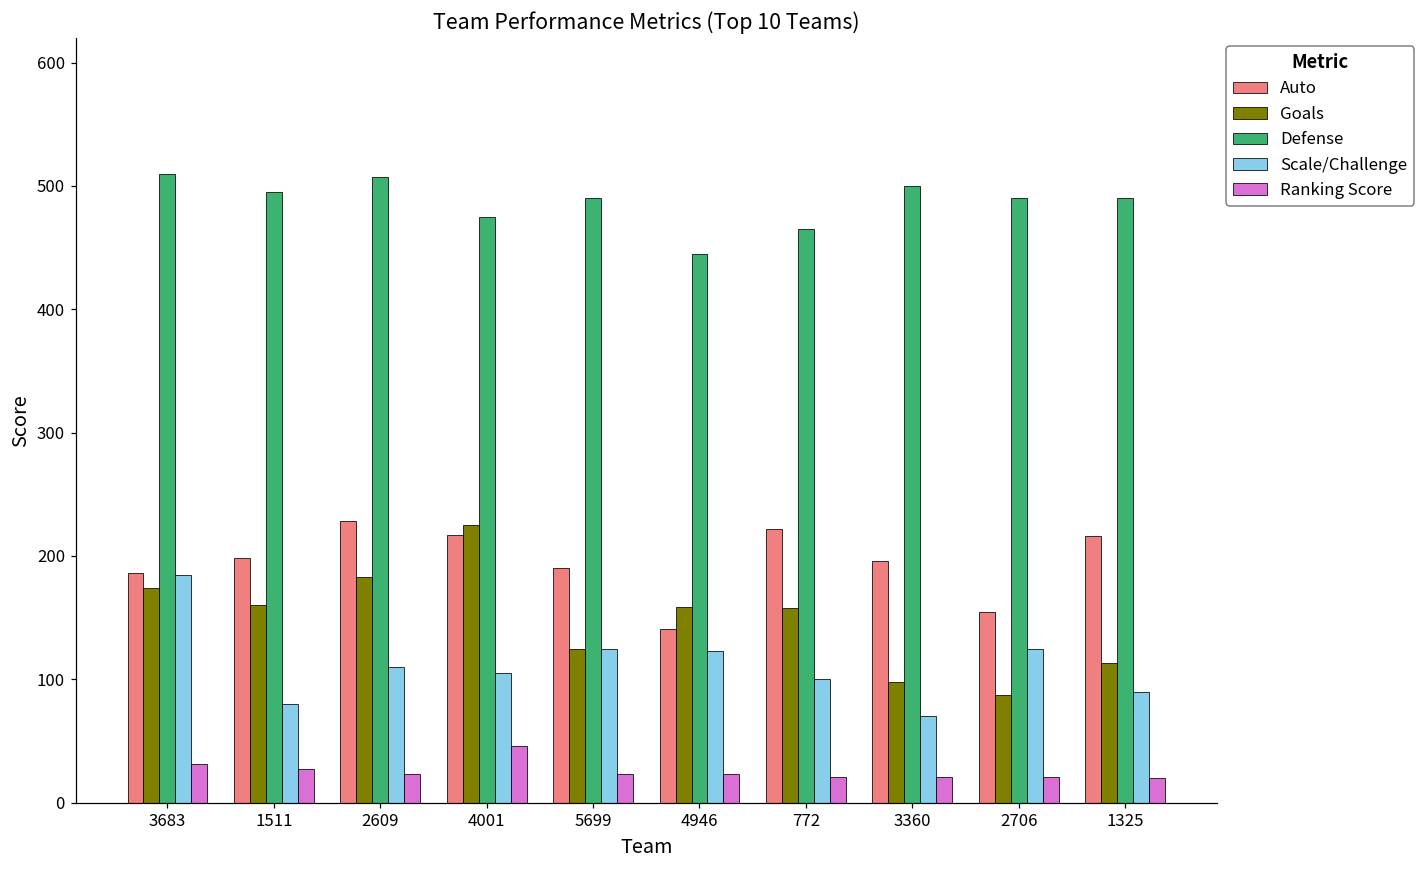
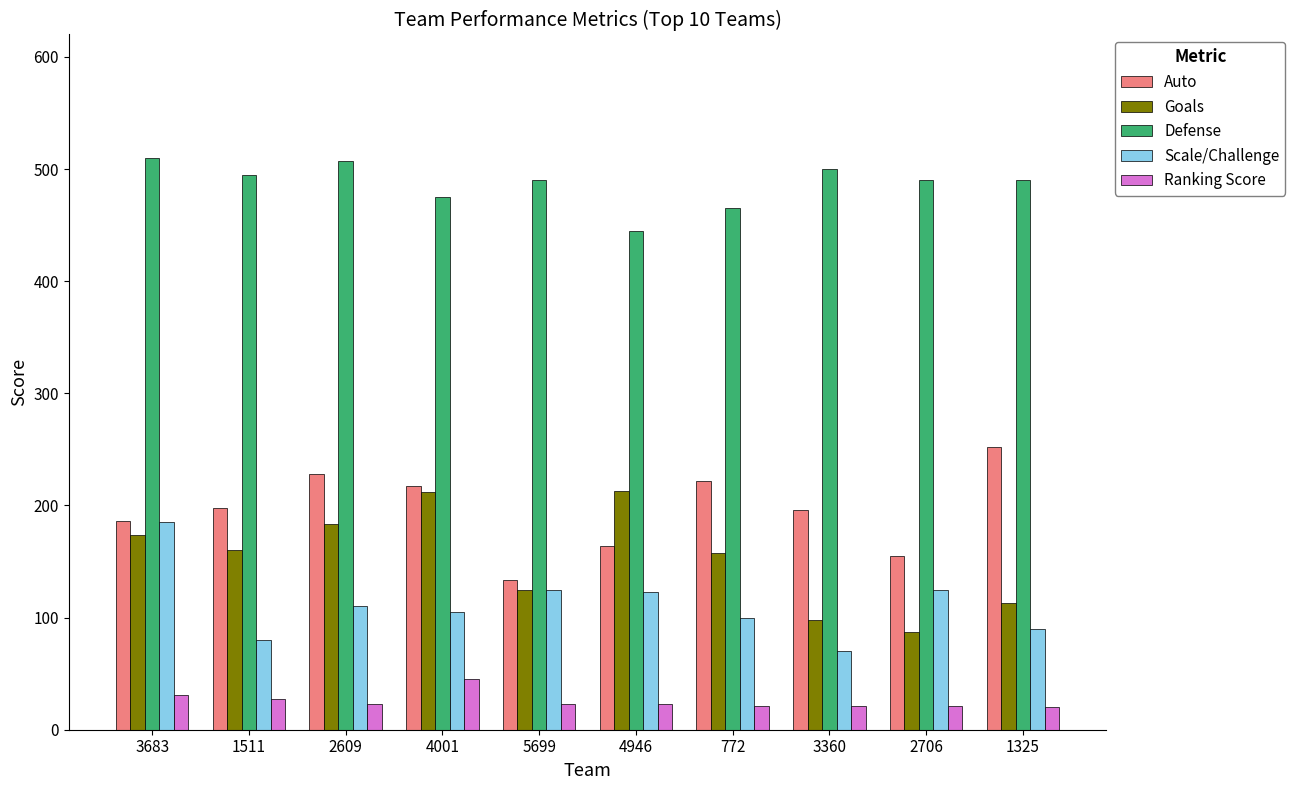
  {
    "Auto": {
      "3683": 186,
      "1511": 198,
      "2609": 228,
      "4001": 217,
-     "5699": 190,
-     "4946": 141,
+     "5699": 133,
+     "4946": 164,
      "772": 222,
      "3360": 196,
      "2706": 155,
-     "1325": 216
+     "1325": 252
    },
    "Goals": {
      "3683": 174,
      "1511": 160,
      "2609": 183,
-     "4001": 225,
+     "4001": 212,
      "5699": 125,
-     "4946": 159,
+     "4946": 213,
      "772": 158,
      "3360": 98,
      "2706": 87,
      "1325": 113
    },
    "Defense": {
      "3683": 510,
      "1511": 495,
      "2609": 508,
      "4001": 475,
      "5699": 490,
      "4946": 445,
      "772": 465,
      "3360": 500,
      "2706": 490,
      "1325": 490
    },
    "Scale/Challenge": {
      "3683": 185,
      "1511": 80,
      "2609": 110,
      "4001": 105,
      "5699": 125,
      "4946": 123,
      "772": 100,
      "3360": 70,
      "2706": 125,
      "1325": 90
    },
    "Ranking Score": {
      "3683": 31,
      "1511": 27,
      "2609": 23,
      "4001": 46,
      "5699": 23,
      "4946": 23,
      "772": 21,
      "3360": 21,
      "2706": 21,
      "1325": 20
    }
  }
